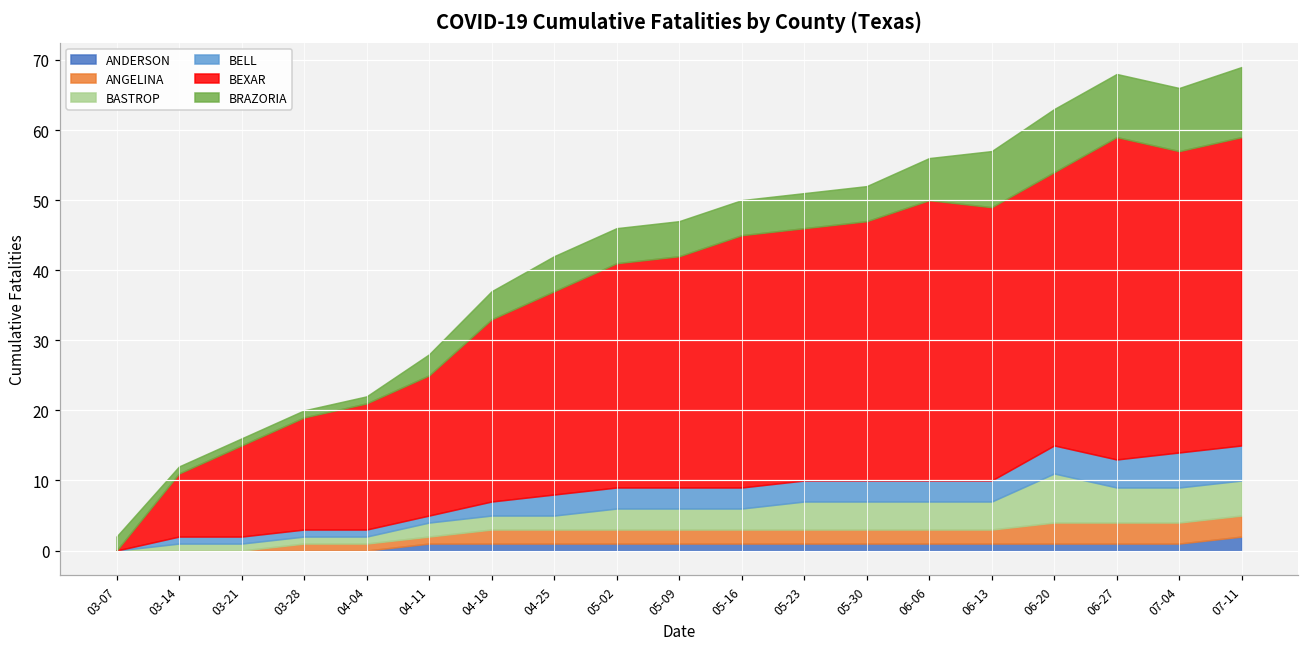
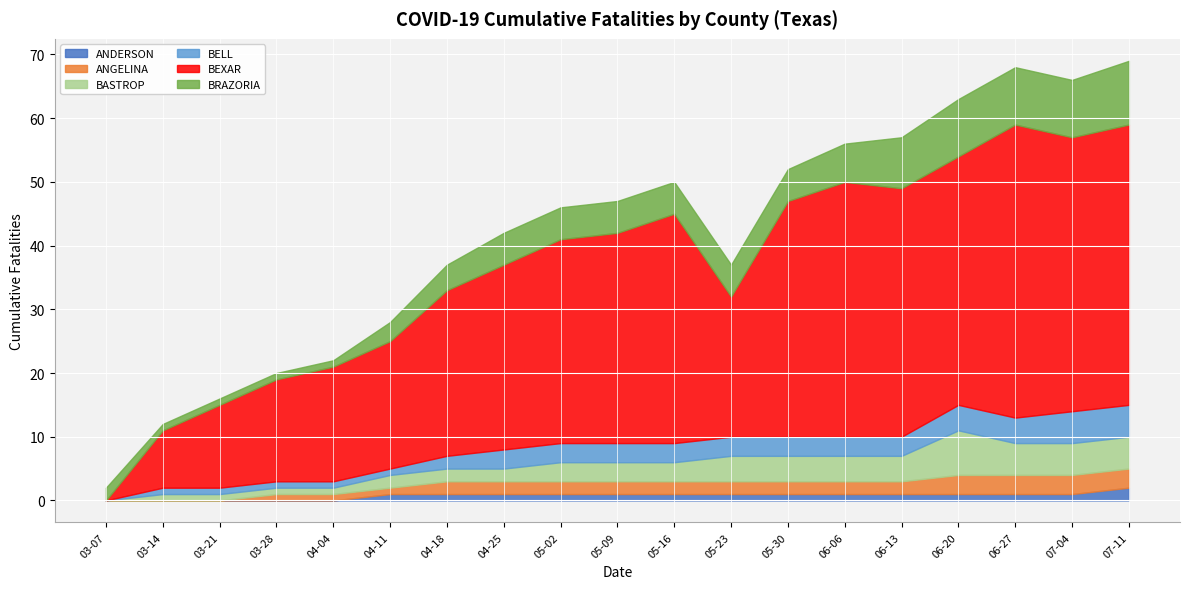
  {
    "BASTROP": {
      "03-14": 1,
      "03-21": 1,
      "03-28": 1,
      "04-04": 1,
      "04-11": 2,
      "04-18": 2,
      "04-25": 2,
      "05-02": 3,
      "05-09": 3,
      "05-16": 3,
      "05-23": 4,
      "05-30": 4,
      "06-06": 4,
      "06-13": 4,
      "06-20": 7,
      "06-27": 5,
      "07-04": 5,
      "07-11": 5
    },
    "BEXAR": {
      "03-14": 9,
      "03-21": 13,
      "03-28": 16,
      "04-04": 18,
      "04-11": 20,
      "04-18": 26,
      "04-25": 29,
      "05-02": 32,
      "05-09": 33,
      "05-16": 36,
-     "05-23": 36,
+     "05-23": 22,
      "05-30": 37,
      "06-06": 40,
      "06-13": 39,
      "06-20": 39,
      "06-27": 46,
      "07-04": 43,
      "07-11": 44
    },
    "BRAZORIA": {
      "03-07": 2,
      "03-14": 1,
      "03-21": 1,
      "03-28": 1,
      "04-04": 1,
      "04-11": 3,
      "04-18": 4,
      "04-25": 5,
      "05-02": 5,
      "05-09": 5,
      "05-16": 5,
      "05-23": 5,
      "05-30": 5,
      "06-06": 6,
      "06-13": 8,
      "06-20": 9,
      "06-27": 9,
      "07-04": 9,
      "07-11": 10
    }
  }
